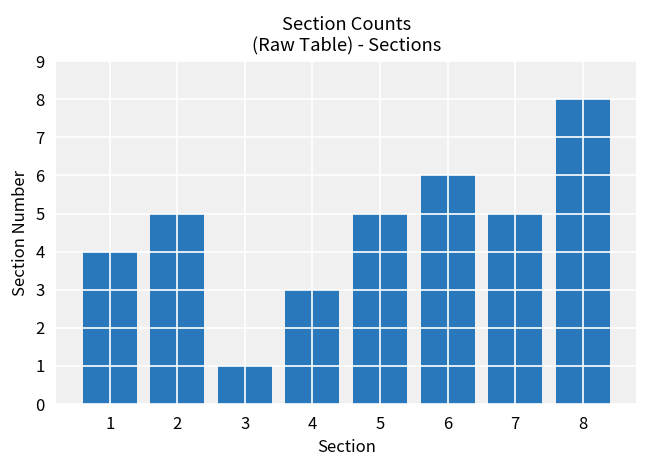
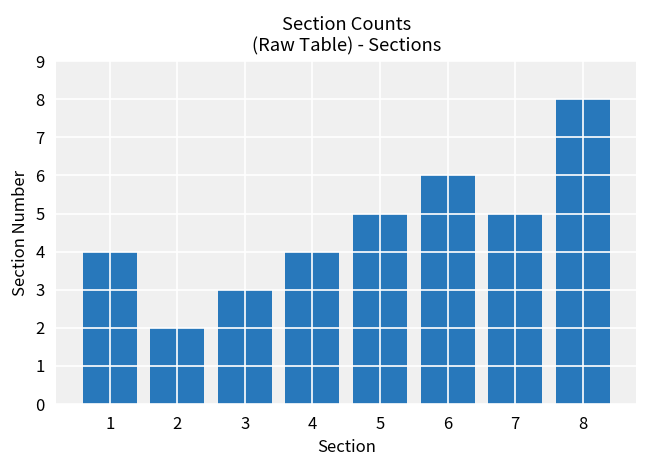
  {
    "1": 4,
-   "2": 5,
-   "3": 1,
-   "4": 3,
+   "2": 2,
+   "3": 3,
+   "4": 4,
    "5": 5,
    "6": 6,
    "7": 5,
    "8": 8
  }
